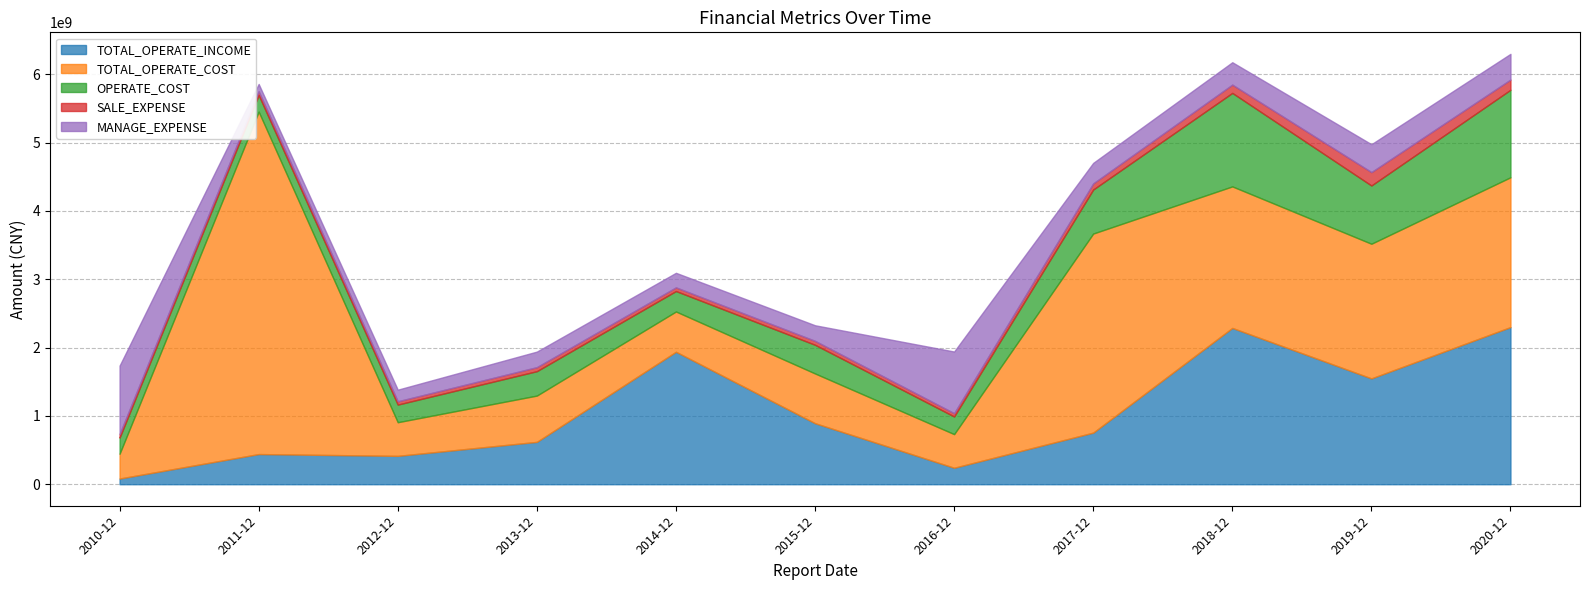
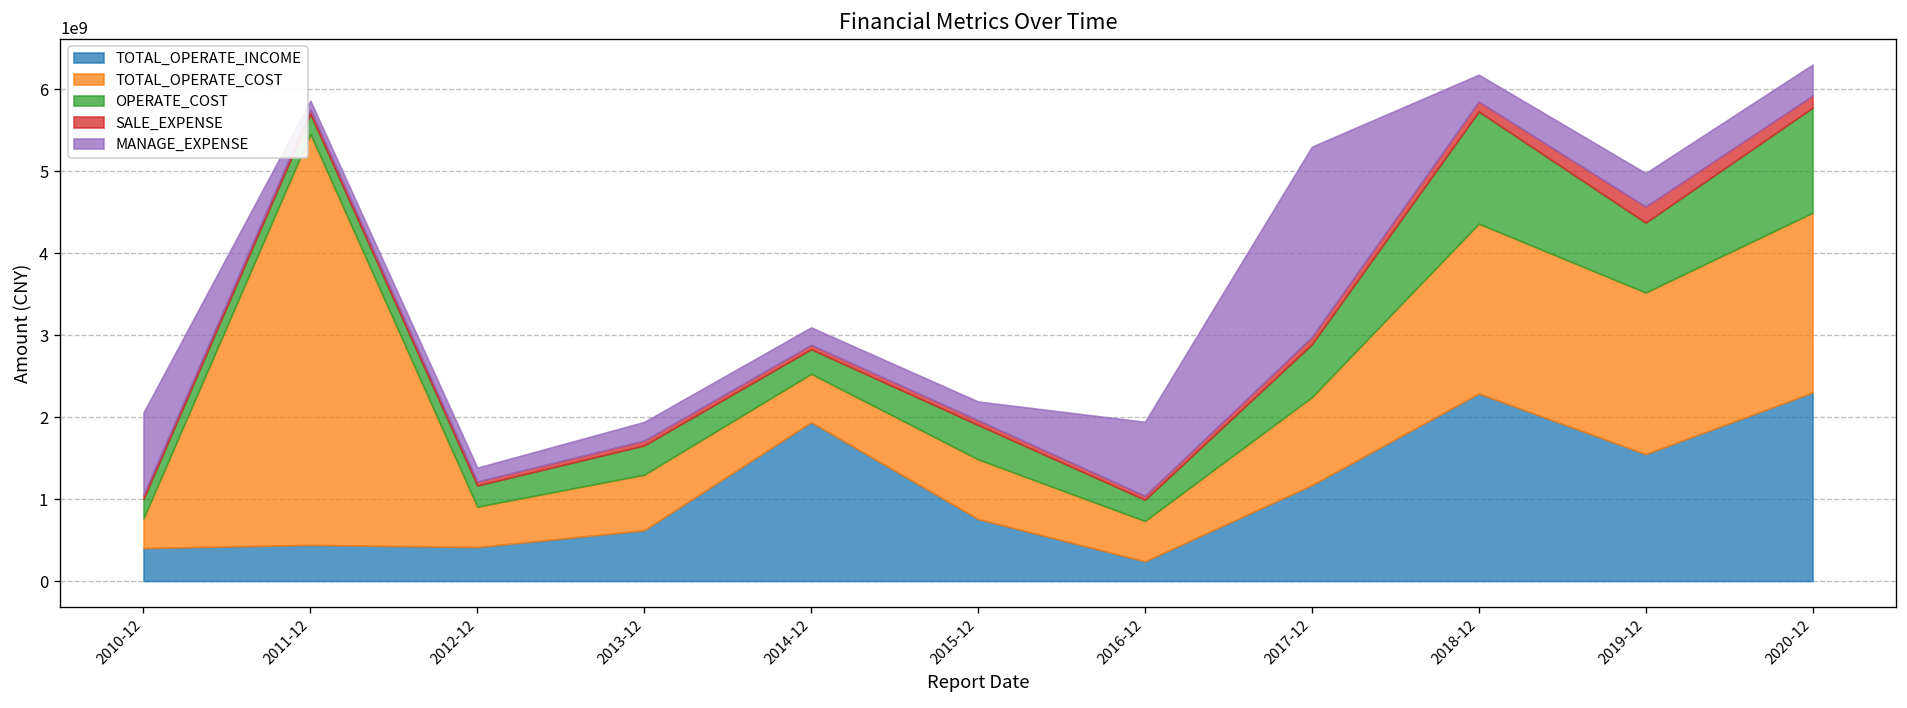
  {
    "TOTAL_OPERATE_INCOME": {
-     "2010-12": 100000000,
+     "2010-12": 400000000,
      "2011-12": 400000000,
      "2012-12": 400000000,
      "2013-12": 600000000,
      "2014-12": 1900000000,
-     "2015-12": 900000000,
+     "2015-12": 800000000,
      "2016-12": 200000000,
-     "2017-12": 800000000,
+     "2017-12": 1200000000,
      "2018-12": 2300000000,
      "2019-12": 1500000000,
      "2020-12": 2300000000
    },
    "TOTAL_OPERATE_COST": {
      "2010-12": 400000000,
      "2011-12": 5000000000,
      "2012-12": 500000000,
      "2013-12": 700000000,
      "2014-12": 600000000,
      "2015-12": 700000000,
      "2016-12": 500000000,
-     "2017-12": 2900000000,
+     "2017-12": 1100000000,
      "2018-12": 2100000000,
      "2019-12": 2000000000,
      "2020-12": 2200000000
    },
    "OPERATE_COST": {
      "2010-12": 200000000,
      "2011-12": 200000000,
      "2012-12": 300000000,
      "2013-12": 400000000,
      "2014-12": 300000000,
      "2015-12": 400000000,
      "2016-12": 300000000,
      "2017-12": 600000000,
      "2018-12": 1400000000,
      "2019-12": 900000000,
      "2020-12": 1300000000
    },
    "SALE_EXPENSE": {
      "2010-12": 100000000,
      "2011-12": 100000000,
      "2012-12": 0,
      "2013-12": 100000000,
      "2014-12": 100000000,
      "2015-12": 100000000,
      "2016-12": 0,
      "2017-12": 100000000,
      "2018-12": 100000000,
      "2019-12": 200000000,
      "2020-12": 100000000
    },
    "MANAGE_EXPENSE": {
      "2010-12": 1000000000,
      "2011-12": 100000000,
      "2012-12": 200000000,
      "2013-12": 200000000,
      "2014-12": 200000000,
      "2015-12": 200000000,
      "2016-12": 900000000,
-     "2017-12": 300000000,
+     "2017-12": 2300000000,
      "2018-12": 300000000,
      "2019-12": 400000000,
      "2020-12": 400000000
    }
  }
